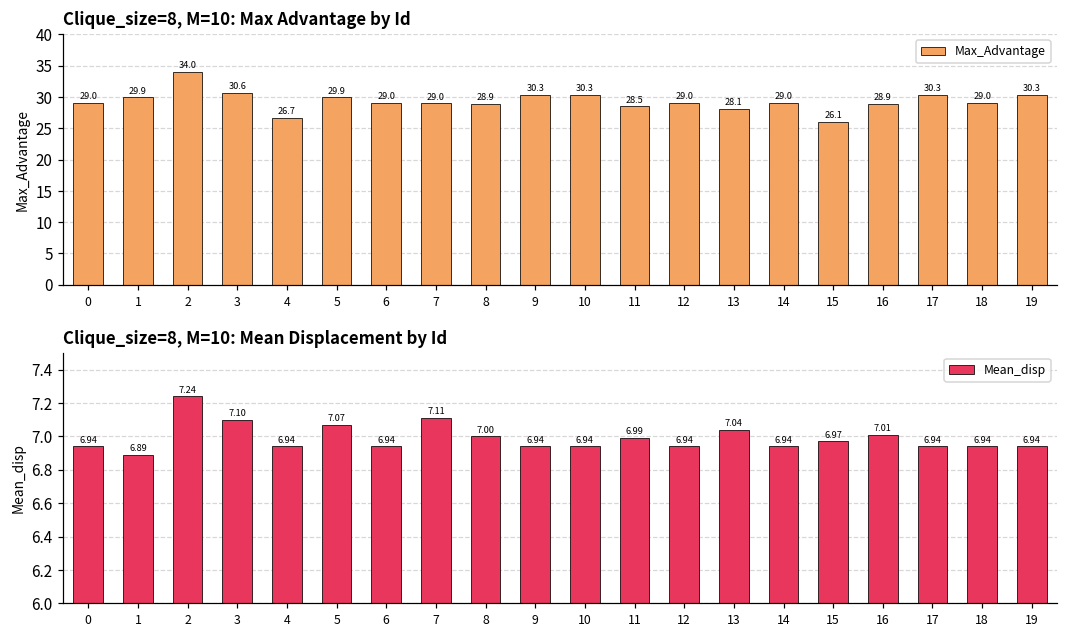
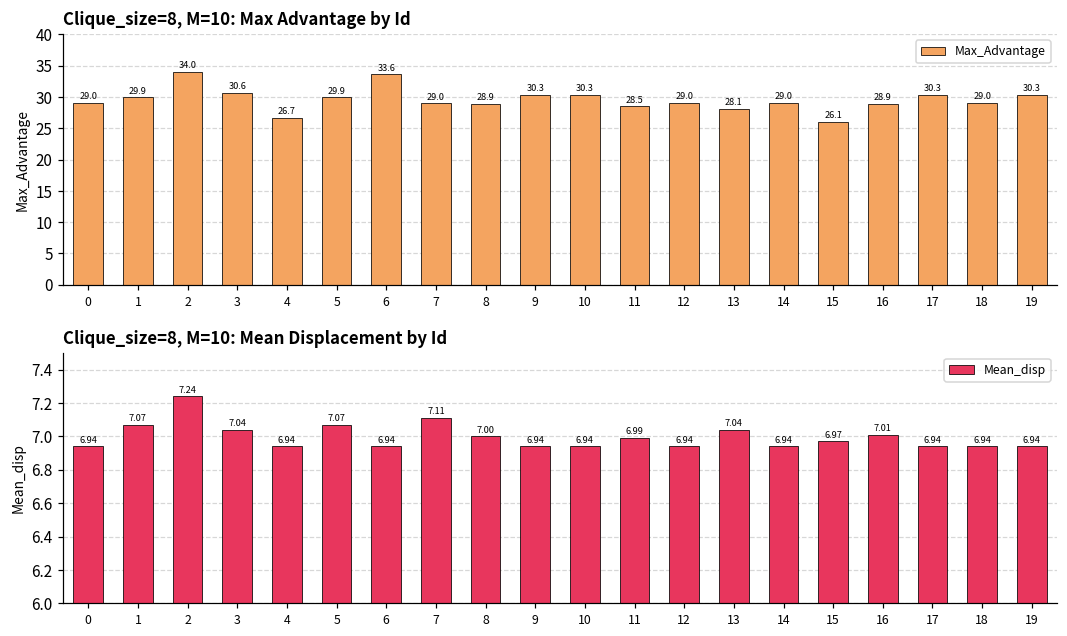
  {
    "Clique_size=8, M=10: Max Advantage by Id": {
      "0": 29.0,
      "1": 29.9,
      "2": 34.0,
      "3": 30.6,
      "4": 26.7,
      "5": 29.9,
-     "6": 29.0,
+     "6": 33.6,
      "7": 29.0,
      "8": 28.9,
      "9": 30.3,
      "10": 30.3,
      "11": 28.5,
      "12": 29.0,
      "13": 28.1,
      "14": 29.0,
      "15": 26.1,
      "16": 28.9,
      "17": 30.3,
      "18": 29.0,
      "19": 30.3
    },
    "Clique_size=8, M=10: Mean Displacement by Id": {
      "0": 6.94,
-     "1": 6.89,
+     "1": 7.07,
      "2": 7.24,
-     "3": 7.10,
+     "3": 7.04,
      "4": 6.94,
      "5": 7.07,
      "6": 6.94,
      "7": 7.11,
      "8": 7.00,
      "9": 6.94,
      "10": 6.94,
      "11": 6.99,
      "12": 6.94,
      "13": 7.04,
      "14": 6.94,
      "15": 6.97,
      "16": 7.01,
      "17": 6.94,
      "18": 6.94,
      "19": 6.94
    }
  }
